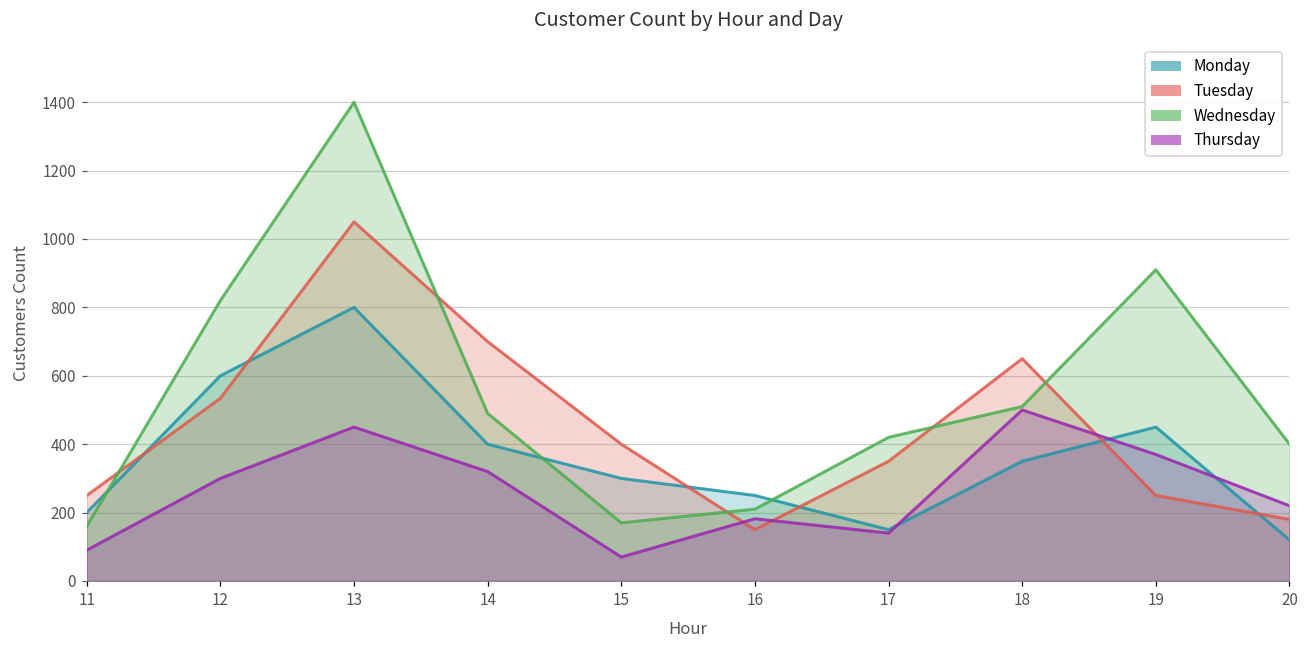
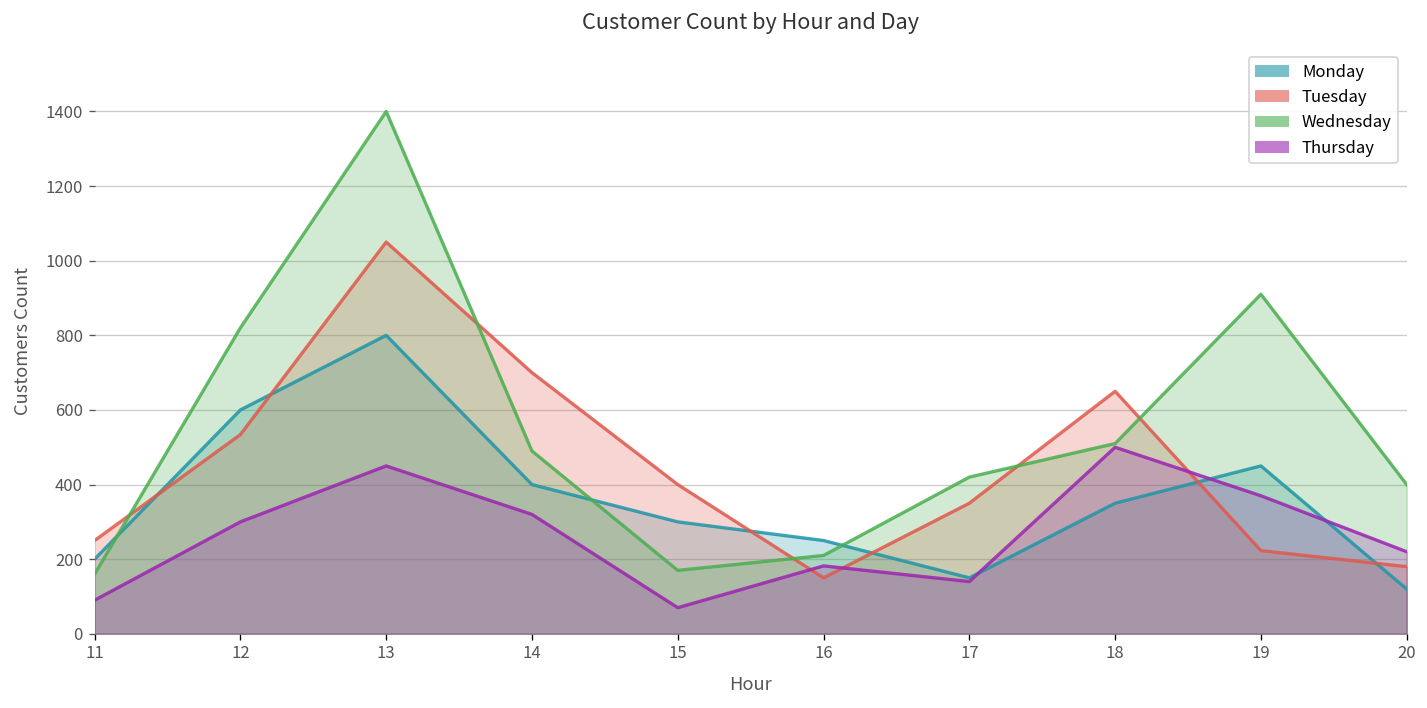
  {
    "Monday": {
      "11": 200,
      "12": 600,
      "13": 800,
      "14": 400,
      "15": 300,
      "16": 250,
      "17": 150,
      "18": 350,
      "19": 450,
      "20": 120
    },
    "Tuesday": {
      "11": 250,
      "12": 530,
      "13": 1050,
      "14": 700,
      "15": 400,
      "16": 150,
      "17": 350,
      "18": 650,
-     "19": 250,
+     "19": 220,
      "20": 180
    },
    "Wednesday": {
      "11": 160,
      "12": 820,
      "13": 1400,
      "14": 490,
      "15": 170,
      "16": 210,
      "17": 420,
      "18": 510,
      "19": 910,
      "20": 400
    },
    "Thursday": {
      "11": 90,
      "12": 300,
      "13": 450,
      "14": 320,
      "15": 70,
      "16": 180,
      "17": 140,
      "18": 500,
      "19": 370,
      "20": 220
    }
  }
